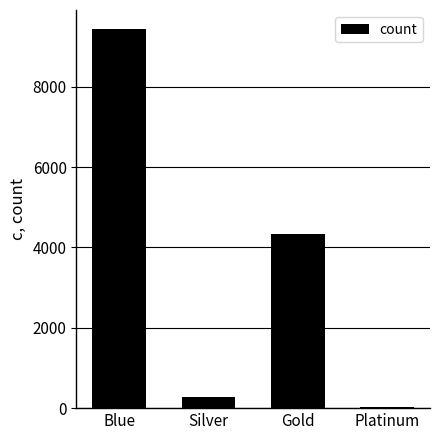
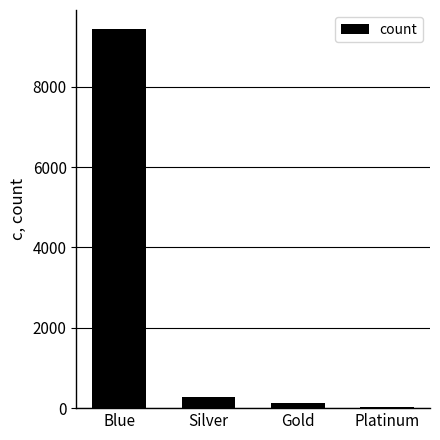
  {
    "Blue": 9400,
    "Silver": 300,
-   "Gold": 4300
+   "Gold": 100
  }
